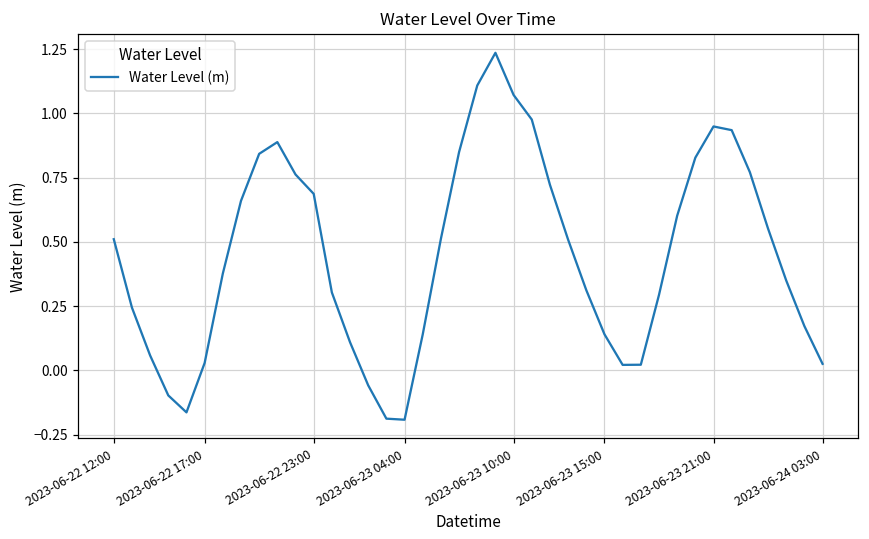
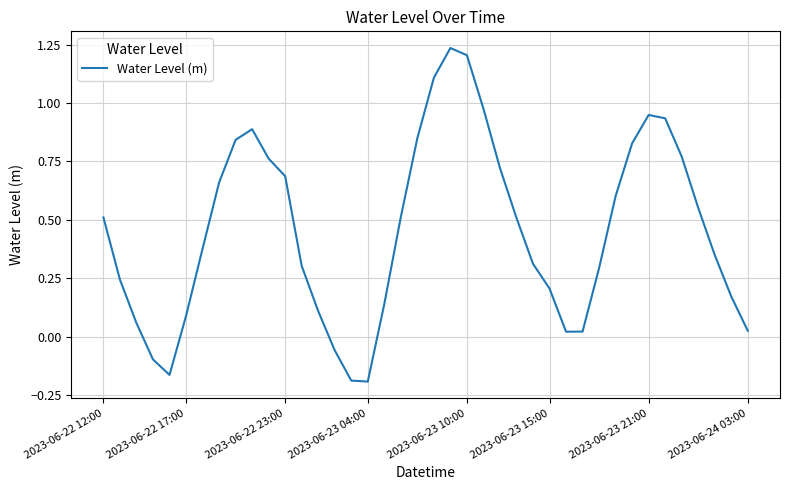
  {
    "2023-06-22 12:00": 0.51,
-   "2023-06-22 17:00": 0.03,
+   "2023-06-22 17:00": 0.09,
    "2023-06-22 23:00": 0.69,
    "2023-06-23 04:00": -0.19,
-   "2023-06-23 10:00": 1.07,
-   "2023-06-23 15:00": 0.14,
+   "2023-06-23 10:00": 1.20,
+   "2023-06-23 15:00": 0.21,
    "2023-06-23 21:00": 0.95,
    "2023-06-24 03:00": 0.03
  }
